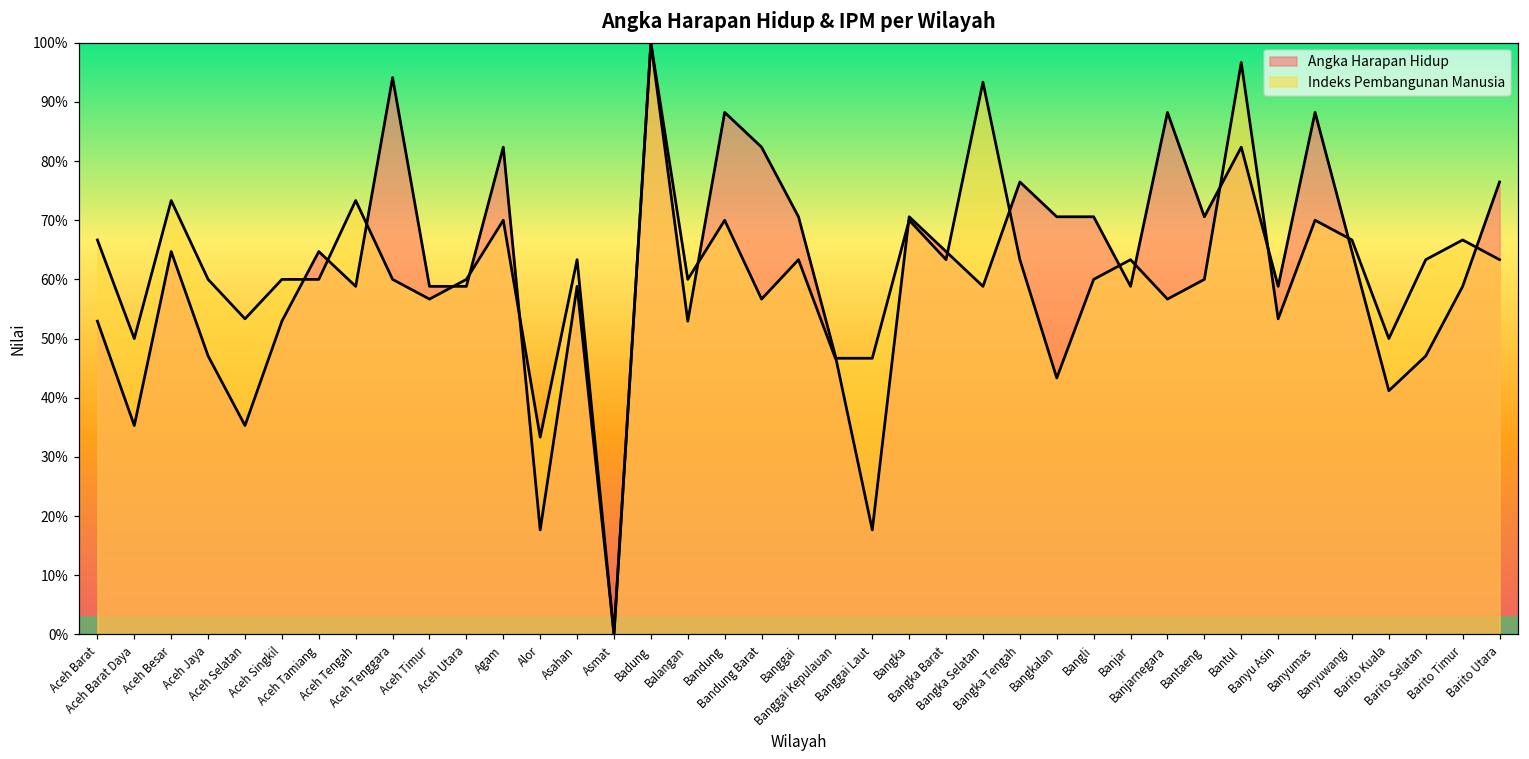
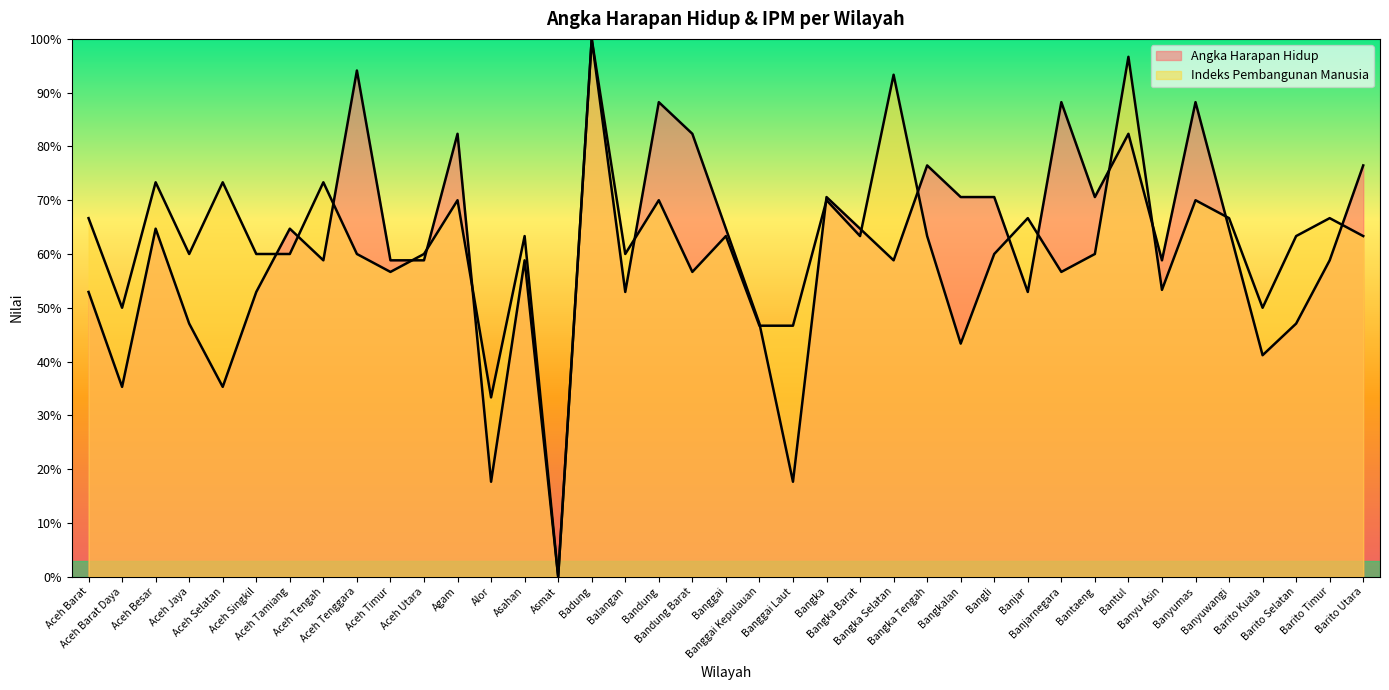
  {
    "Angka Harapan Hidup": {
      "Aceh Barat": "53%",
      "Aceh Barat Daya": "35%",
      "Aceh Besar": "65%",
      "Aceh Jaya": "47%",
      "Aceh Selatan": "35%",
      "Aceh Singkil": "53%",
      "Aceh Tamiang": "65%",
      "Aceh Tengah": "59%",
      "Aceh Tenggara": "94%",
      "Aceh Timur": "59%",
      "Aceh Utara": "59%",
      "Agam": "82%",
      "Alor": "18%",
      "Asahan": "59%",
      "Balangan": "53%",
      "Bandung": "88%",
      "Bandung Barat": "82%",
-     "Banggai": "71%",
+     "Banggai": "65%",
      "Banggai Laut": "18%",
      "Bangka": "71%",
      "Bangka Barat": "65%",
      "Bangka Selatan": "59%",
      "Bangka Tengah": "76%",
      "Bangkalan": "71%",
      "Bangli": "71%",
-     "Banjar": "59%",
+     "Banjar": "53%",
      "Banjarnegara": "88%",
      "Bantaeng": "71%",
      "Bantul": "82%",
      "Banyu Asin": "59%",
      "Banyumas": "88%",
      "Banyuwangi": "65%",
      "Barito Kuala": "41%",
      "Barito Selatan": "47%",
      "Barito Timur": "59%",
      "Barito Utara": "76%"
    },
    "Indeks Pembangunan Manusia": {
      "Aceh Barat": "67%",
      "Aceh Barat Daya": "50%",
      "Aceh Besar": "73%",
      "Aceh Jaya": "60%",
-     "Aceh Selatan": "53%",
+     "Aceh Selatan": "73%",
      "Aceh Singkil": "60%",
      "Aceh Tamiang": "60%",
      "Aceh Tengah": "73%",
      "Aceh Tenggara": "60%",
      "Aceh Timur": "57%",
      "Aceh Utara": "60%",
      "Agam": "70%",
      "Alor": "33%",
      "Asahan": "63%",
      "Balangan": "60%",
      "Bandung": "70%",
      "Bandung Barat": "57%",
      "Banggai": "63%",
      "Banggai Laut": "47%",
      "Bangka": "70%",
      "Bangka Barat": "63%",
      "Bangka Selatan": "93%",
      "Bangka Tengah": "63%",
      "Bangkalan": "43%",
      "Bangli": "60%",
-     "Banjar": "63%",
+     "Banjar": "67%",
      "Banjarnegara": "57%",
      "Bantaeng": "60%",
      "Bantul": "97%",
      "Banyu Asin": "53%",
      "Banyumas": "70%",
      "Banyuwangi": "67%",
      "Barito Kuala": "50%",
      "Barito Selatan": "63%",
      "Barito Timur": "67%",
      "Barito Utara": "63%"
    }
  }
